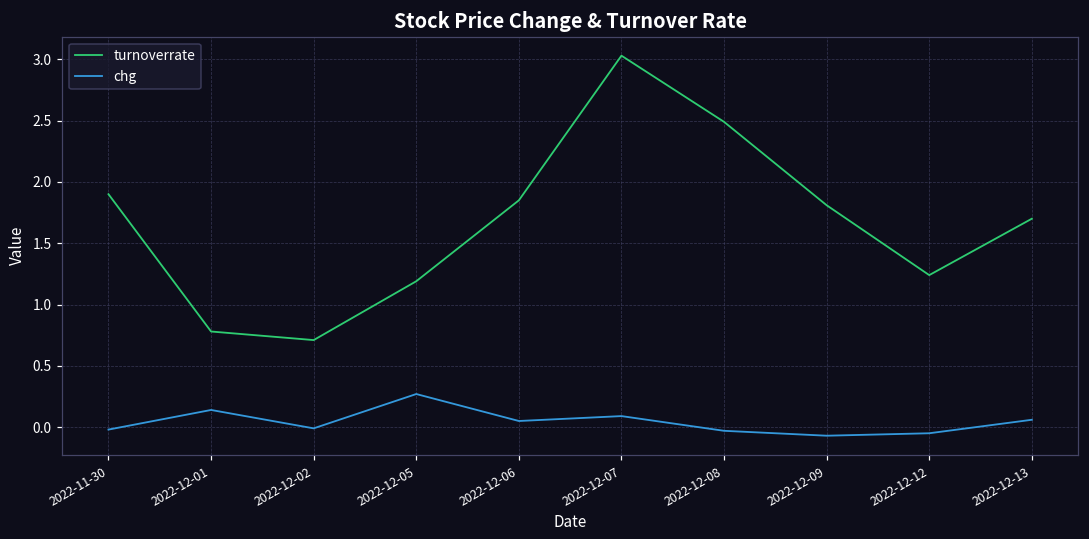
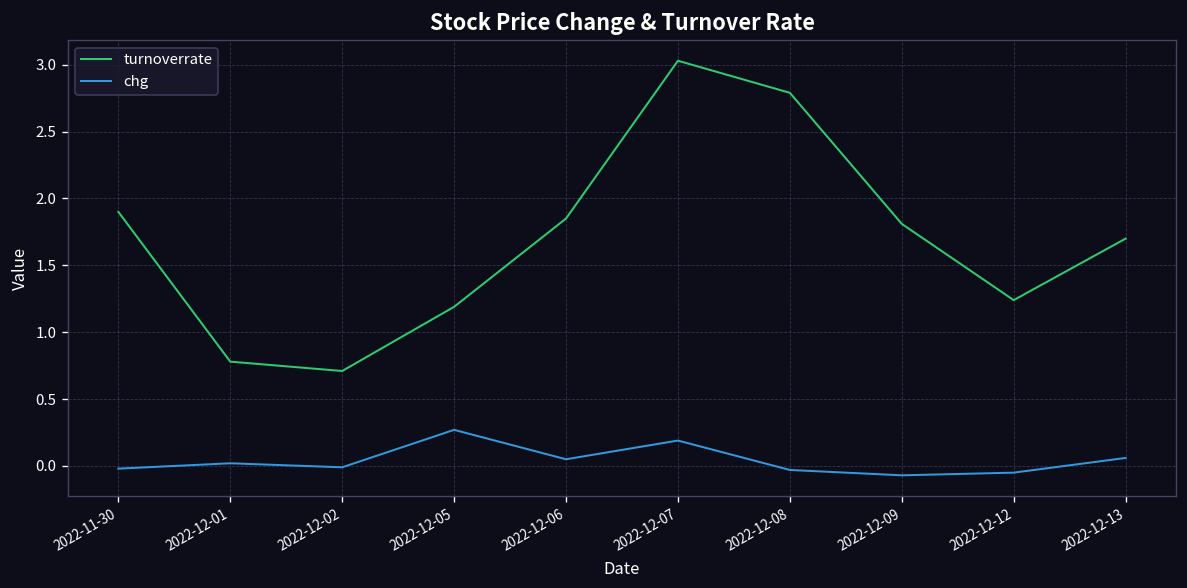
  {
    "turnoverrate": {
      "2022-11-30": 1.90,
      "2022-12-01": 0.78,
      "2022-12-02": 0.71,
      "2022-12-05": 1.19,
      "2022-12-06": 1.85,
      "2022-12-07": 3.03,
-     "2022-12-08": 2.49,
+     "2022-12-08": 2.79,
      "2022-12-09": 1.81,
      "2022-12-12": 1.24,
      "2022-12-13": 1.70
    },
    "chg": {
      "2022-11-30": -0.02,
-     "2022-12-01": 0.14,
+     "2022-12-01": 0.02,
      "2022-12-02": -0.01,
      "2022-12-05": 0.27,
      "2022-12-06": 0.05,
-     "2022-12-07": 0.09,
+     "2022-12-07": 0.19,
      "2022-12-08": -0.03,
      "2022-12-09": -0.07,
      "2022-12-12": -0.05,
      "2022-12-13": 0.06
    }
  }
